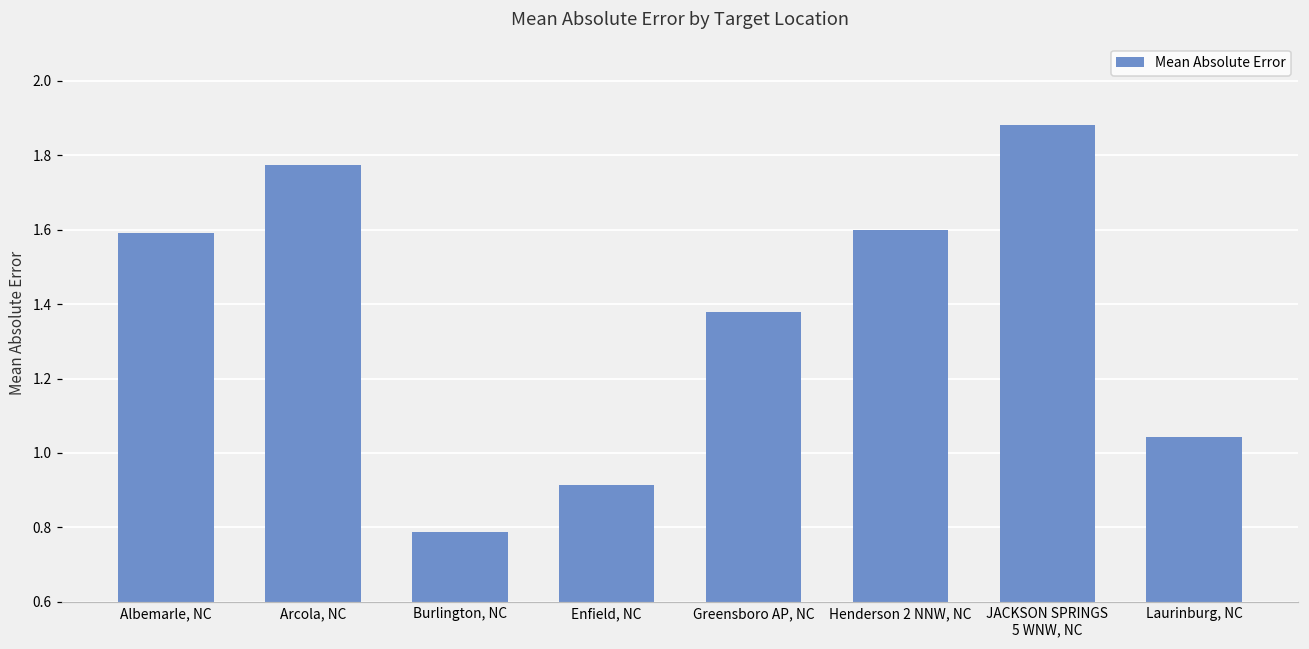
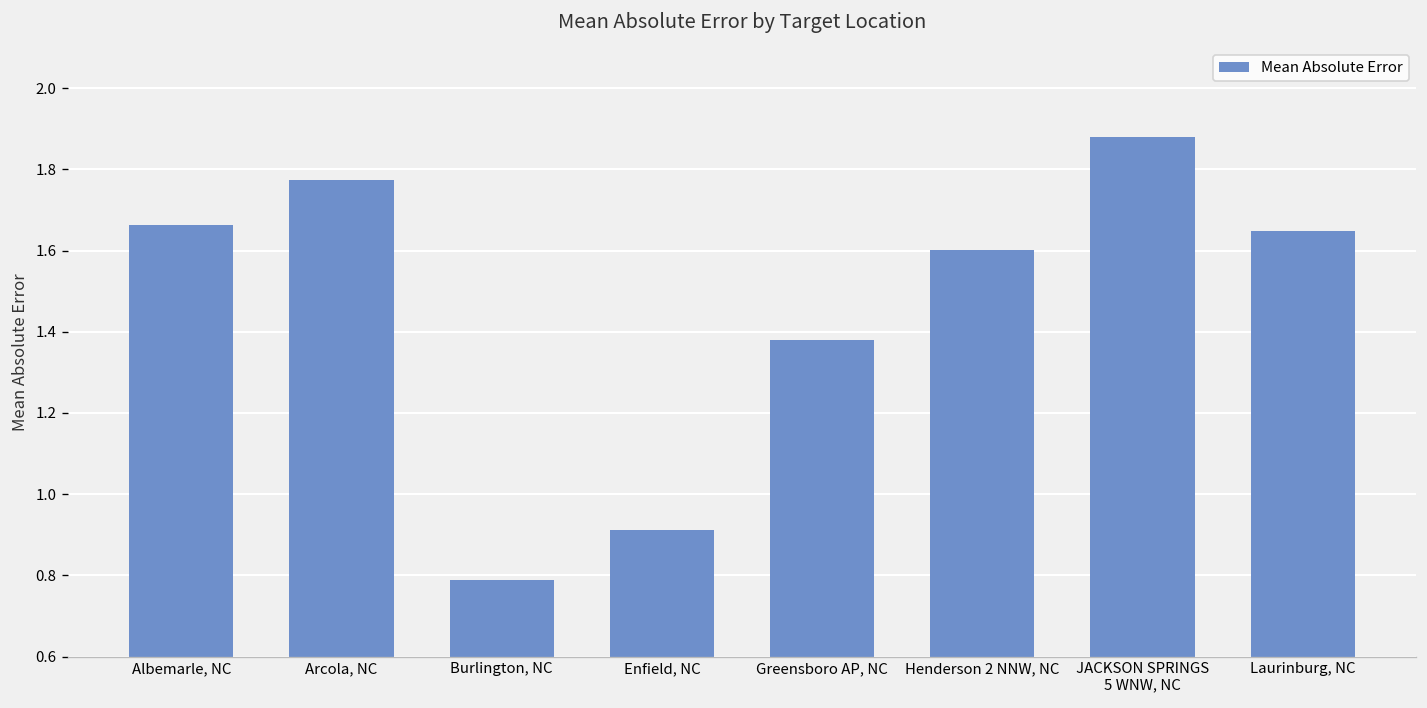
  {
-   "Albemarle, NC": 1.59,
+   "Albemarle, NC": 1.66,
    "Arcola, NC": 1.77,
    "Burlington, NC": 0.79,
    "Enfield, NC": 0.91,
    "Greensboro AP, NC": 1.38,
    "Henderson 2 NNW, NC": 1.60,
    "JACKSON SPRINGS 5 WNW, NC": 1.88,
-   "Laurinburg, NC": 1.04
+   "Laurinburg, NC": 1.65
  }
